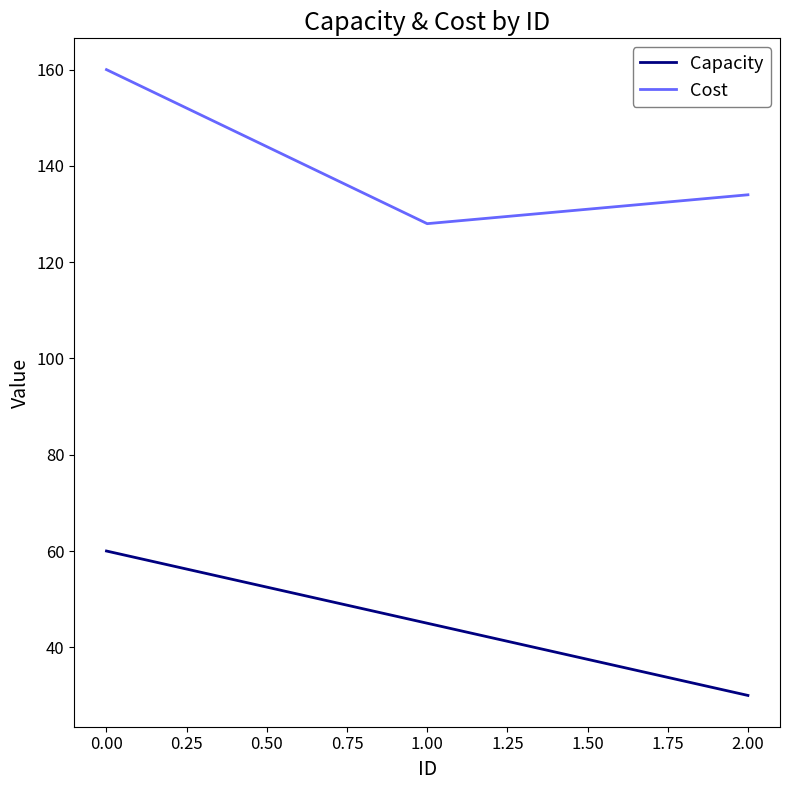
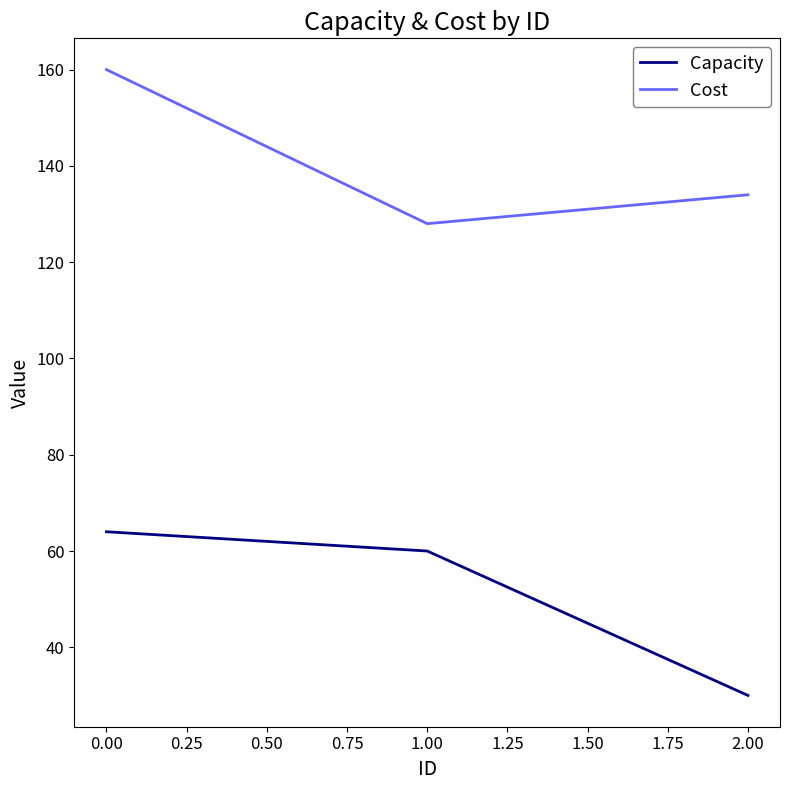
  {
    "Capacity": {
-     "0.00": 60,
-     "1.00": 45,
+     "0.00": 64,
+     "1.00": 60,
      "2.00": 30
    },
    "Cost": {
      "0.00": 160,
      "1.00": 128,
      "2.00": 134
    }
  }
